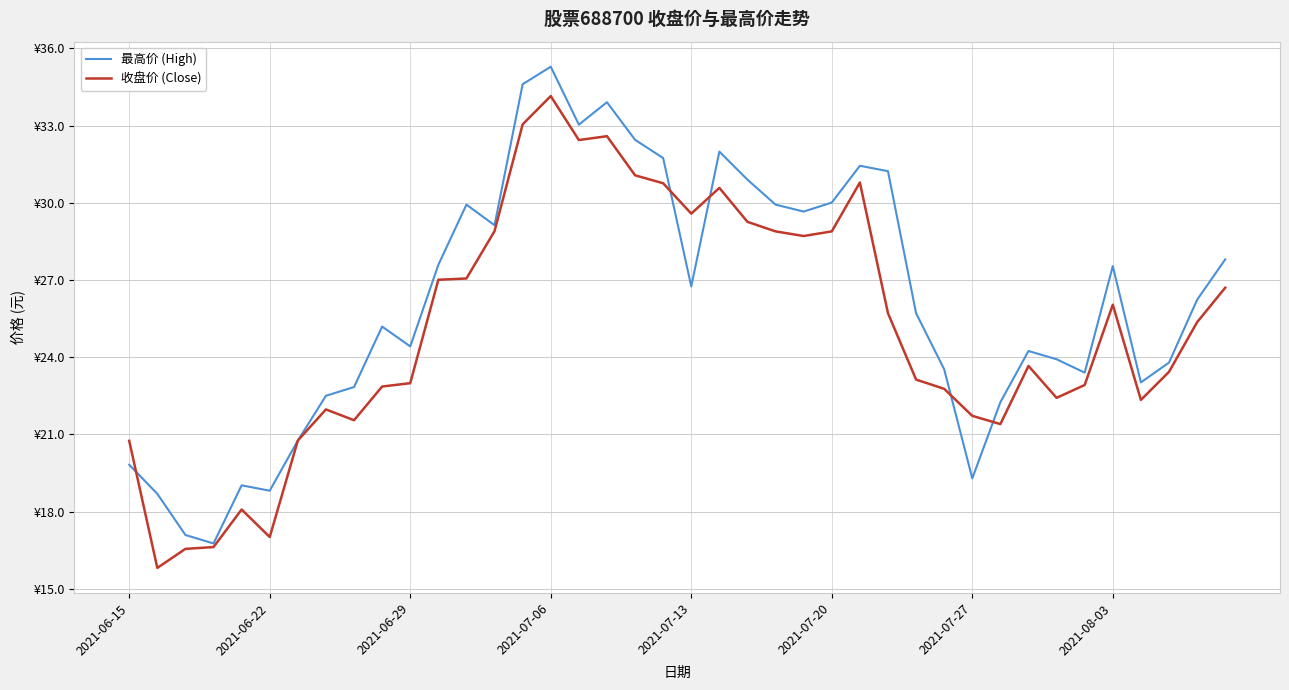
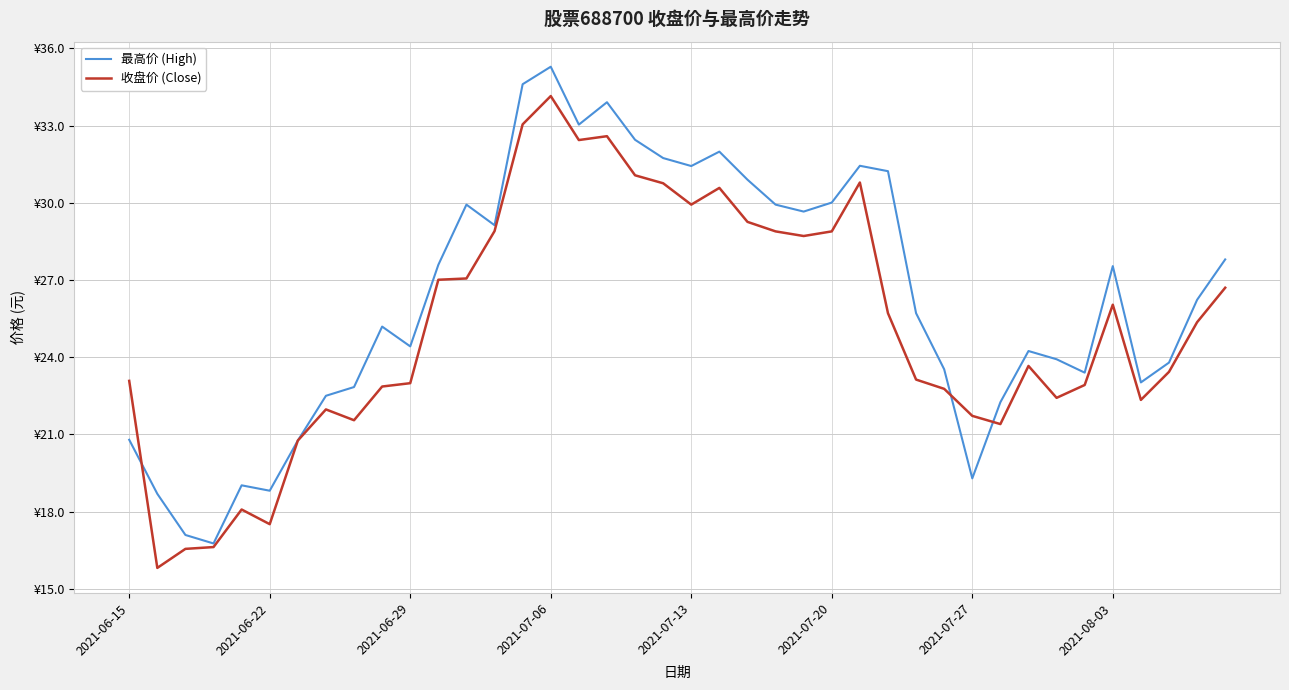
  {
    "最高价 (High)": {
-     "2021-06-15": "¥19.8",
+     "2021-06-15": "¥20.8",
      "2021-06-22": "¥18.8",
      "2021-06-29": "¥24.4",
      "2021-07-06": "¥35.3",
-     "2021-07-13": "¥26.8",
+     "2021-07-13": "¥31.4",
      "2021-07-20": "¥30.0",
      "2021-07-27": "¥19.3",
      "2021-08-03": "¥27.5"
    },
    "收盘价 (Close)": {
-     "2021-06-15": "¥20.8",
-     "2021-06-22": "¥17.0",
+     "2021-06-15": "¥23.1",
+     "2021-06-22": "¥17.5",
      "2021-06-29": "¥23.0",
      "2021-07-06": "¥34.2",
-     "2021-07-13": "¥29.6",
+     "2021-07-13": "¥29.9",
      "2021-07-20": "¥28.9",
      "2021-07-27": "¥21.7",
      "2021-08-03": "¥26.0"
    }
  }
